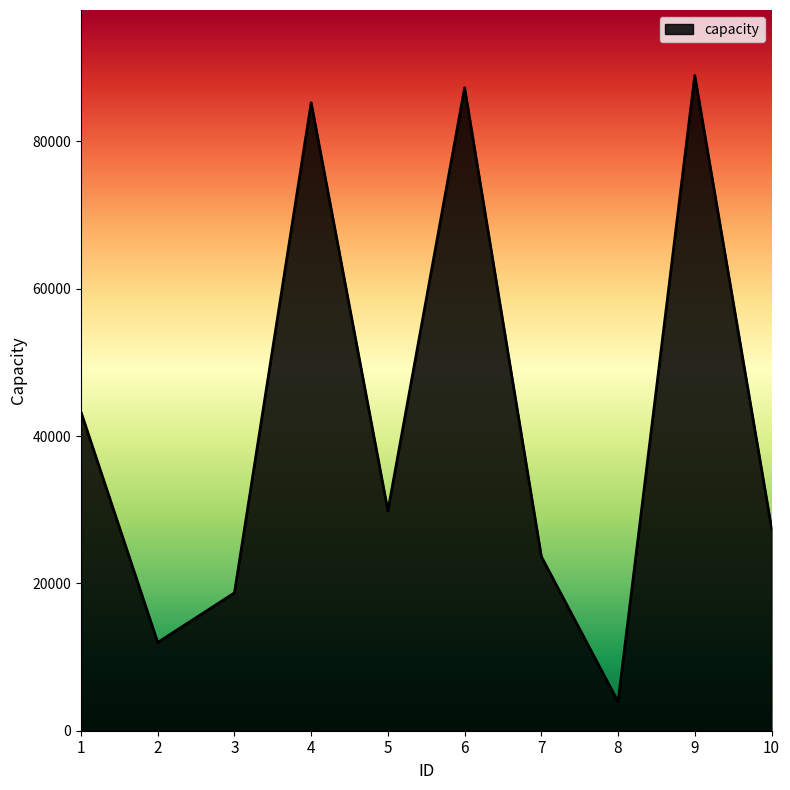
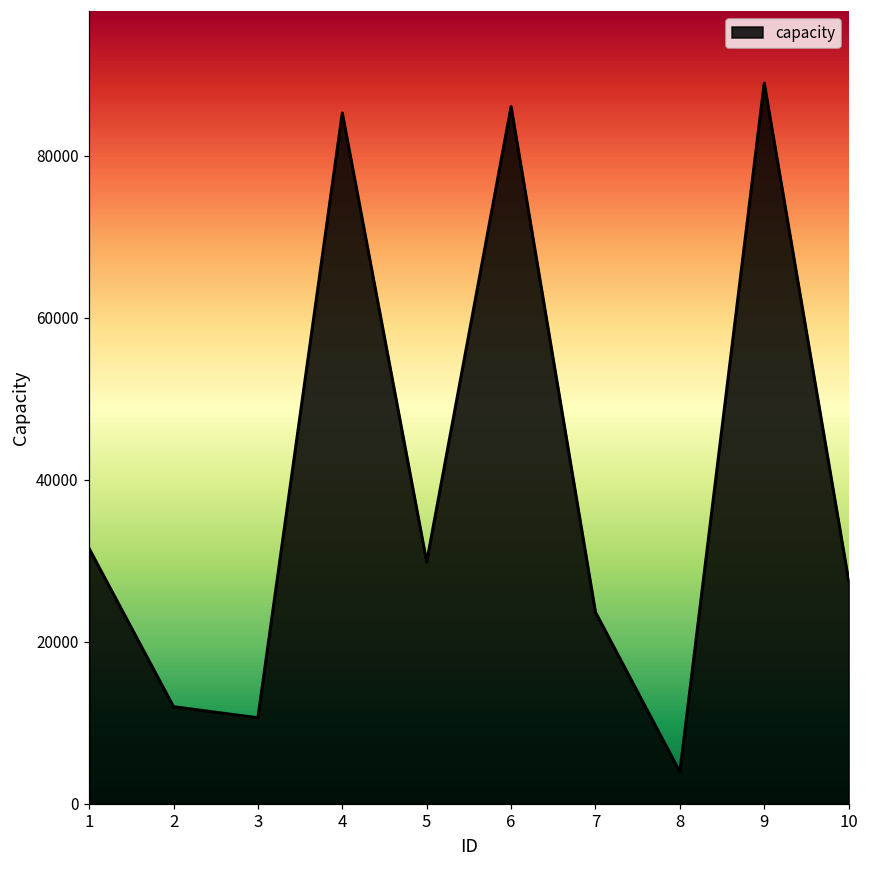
  {
-   "1": 43000,
+   "1": 31000,
    "2": 12000,
-   "3": 19000,
+   "3": 11000,
    "4": 85000,
    "5": 30000,
-   "6": 87000,
+   "6": 86000,
    "7": 24000,
    "8": 4000,
    "9": 89000,
    "10": 28000
  }
